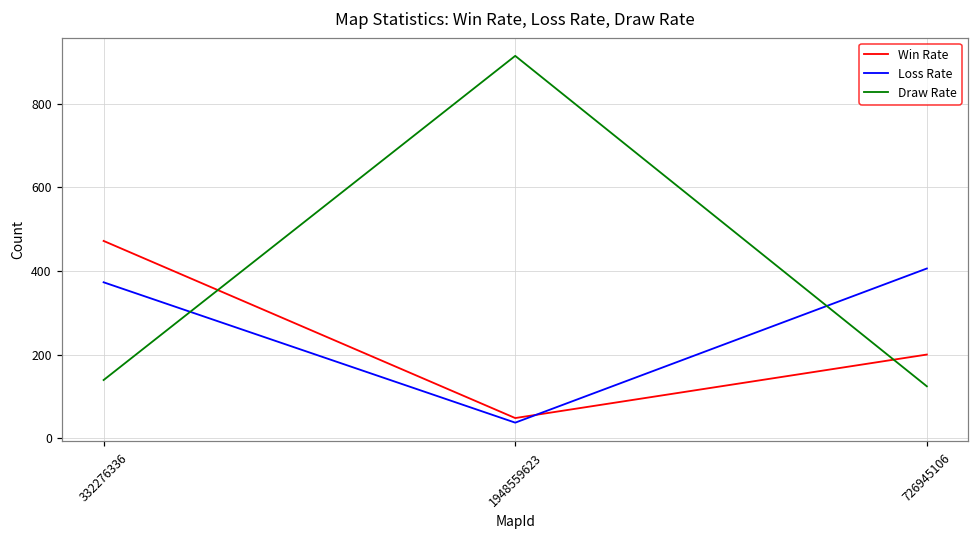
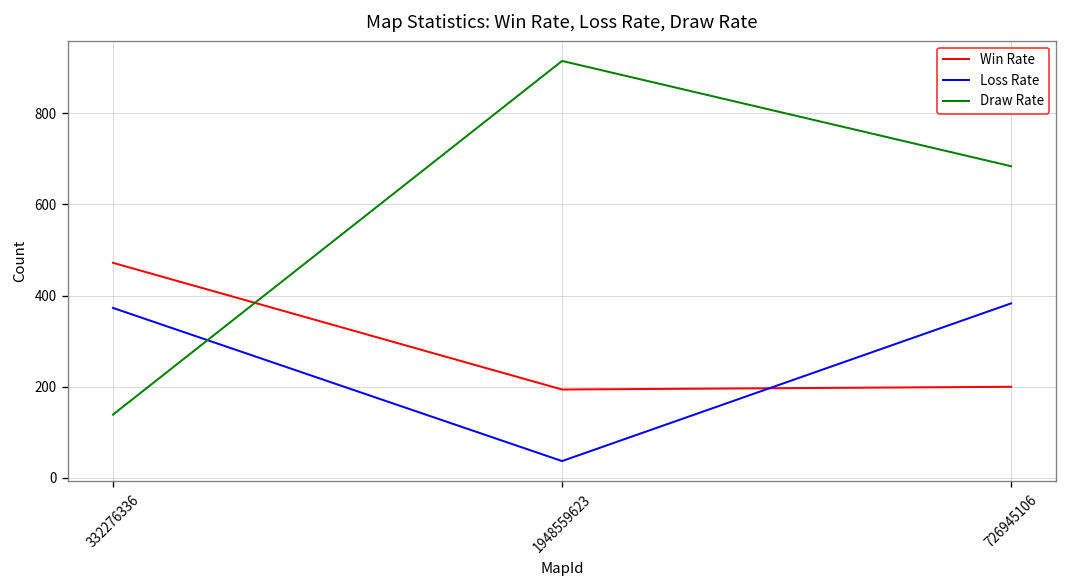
  {
    "Win Rate": {
      "332276336": 470,
-     "1948559623": 50,
+     "1948559623": 190,
      "726945106": 200
    },
    "Loss Rate": {
      "332276336": 370,
      "1948559623": 40,
-     "726945106": 410
+     "726945106": 380
    },
    "Draw Rate": {
      "332276336": 140,
      "1948559623": 920,
-     "726945106": 120
+     "726945106": 680
    }
  }
